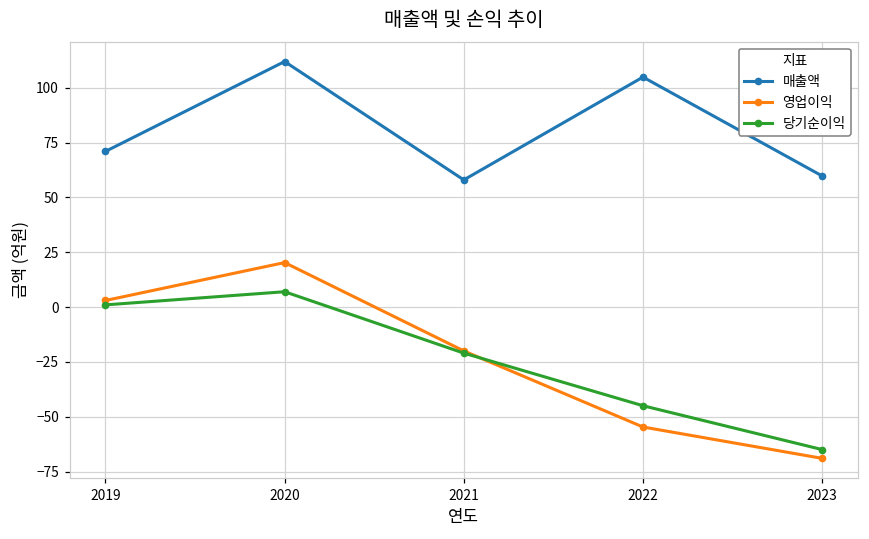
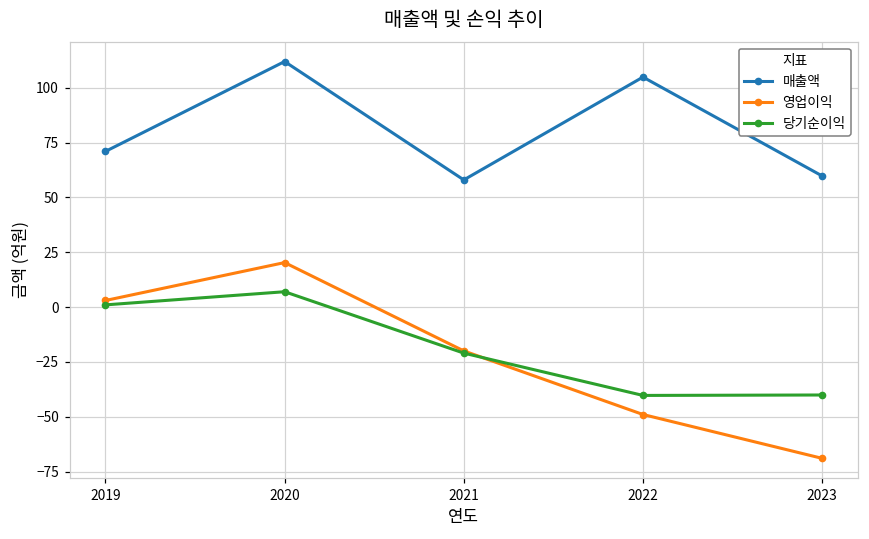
  {
    "매출액": {
      "2019": 71,
      "2020": 112,
      "2021": 58,
      "2022": 105,
      "2023": 60
    },
    "영업이익": {
      "2019": 3,
      "2020": 20,
-     "2022": -55,
+     "2022": -49,
      "2023": -69
    },
    "당기순이익": {
      "2019": 1,
      "2020": 7,
-     "2022": -45,
-     "2023": -65
+     "2022": -40,
+     "2023": -40
    }
  }
